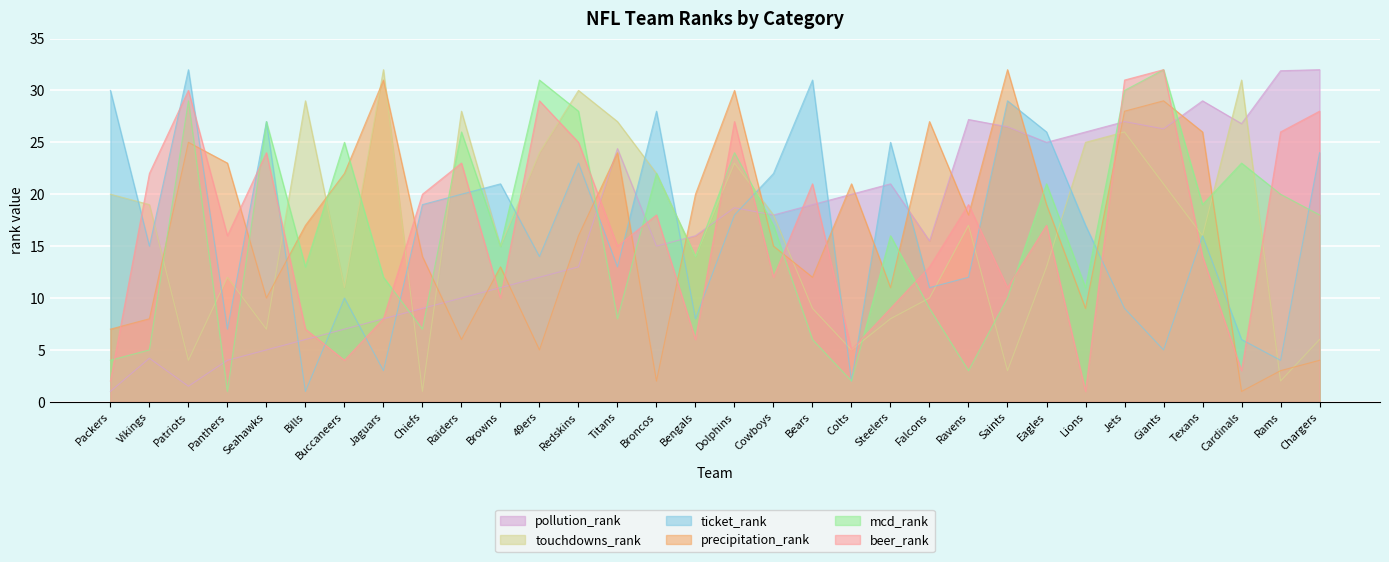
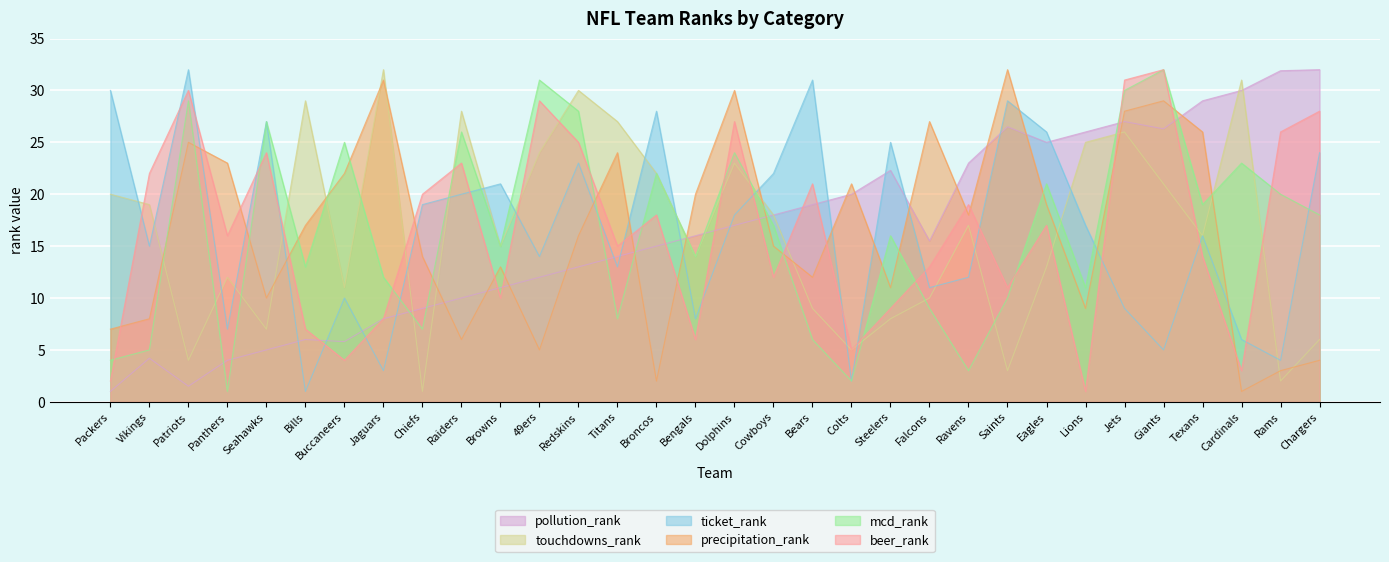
  {
    "pollution_rank": {
      "Packers": 1.0,
      "Vikings": 4.2,
      "Patriots": 1.5,
      "Panthers": 4.0,
      "Seahawks": 5.0,
      "Bills": 6.0,
-     "Buccaneers": 7.0,
+     "Buccaneers": 5.8,
      "Chiefs": 9.0,
      "Raiders": 10.0,
      "Browns": 11.0,
      "49ers": 12.0,
      "Redskins": 13.0,
-     "Titans": 24.4,
+     "Titans": 14.0,
      "Broncos": 15.0,
      "Bengals": 16.0,
-     "Dolphins": 18.7,
+     "Dolphins": 17.0,
      "Bears": 19.0,
      "Colts": 20.0,
-     "Steelers": 21.0,
+     "Steelers": 22.3,
      "Falcons": 15.5,
-     "Ravens": 27.2,
+     "Ravens": 23.0,
      "Saints": 26.5,
      "Eagles": 25.0,
      "Lions": 26.0,
      "Jets": 27.0,
      "Giants": 26.3,
      "Texans": 29.0,
-     "Cardinals": 26.8,
+     "Cardinals": 30.0,
      "Rams": 31.9,
      "Chargers": 32.0
    },
    "ticket_rank": {
      "Packers": 30.0,
      "Vikings": 15.0,
      "Patriots": 32.0,
      "Panthers": 7.0,
      "Bills": 1.0,
      "Buccaneers": 10.0,
      "Jaguars": 3.0,
      "Chiefs": 19.0,
      "Raiders": 20.0,
      "Browns": 21.0,
      "49ers": 14.0,
      "Redskins": 23.0,
      "Titans": 13.0,
      "Broncos": 28.0,
      "Bengals": 8.0,
      "Dolphins": 18.0,
      "Cowboys": 22.0,
      "Bears": 31.0,
      "Steelers": 25.0,
      "Falcons": 11.0,
      "Ravens": 12.0,
      "Saints": 29.0,
      "Eagles": 26.0,
      "Lions": 17.0,
      "Jets": 9.0,
      "Giants": 5.0,
      "Cardinals": 6.0,
      "Rams": 4.0,
      "Chargers": 24.0
    }
  }
